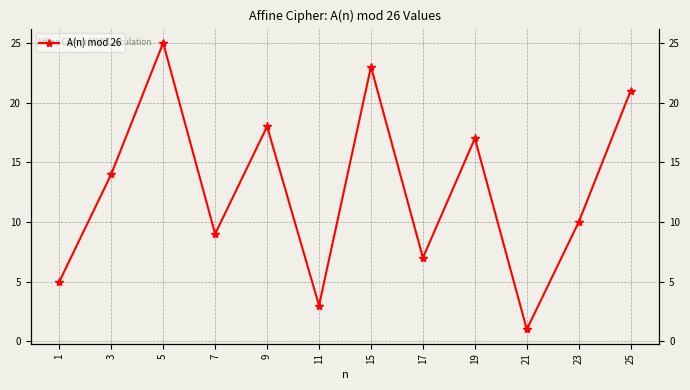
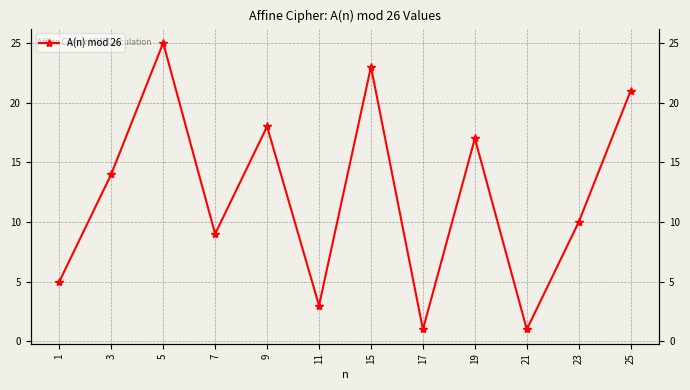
  {
    "1": 5,
    "3": 14,
    "5": 25,
    "7": 9,
    "9": 18,
    "11": 3,
    "15": 23,
-   "17": 7,
+   "17": 1,
    "19": 17,
    "21": 1,
    "23": 10,
    "25": 21
  }
